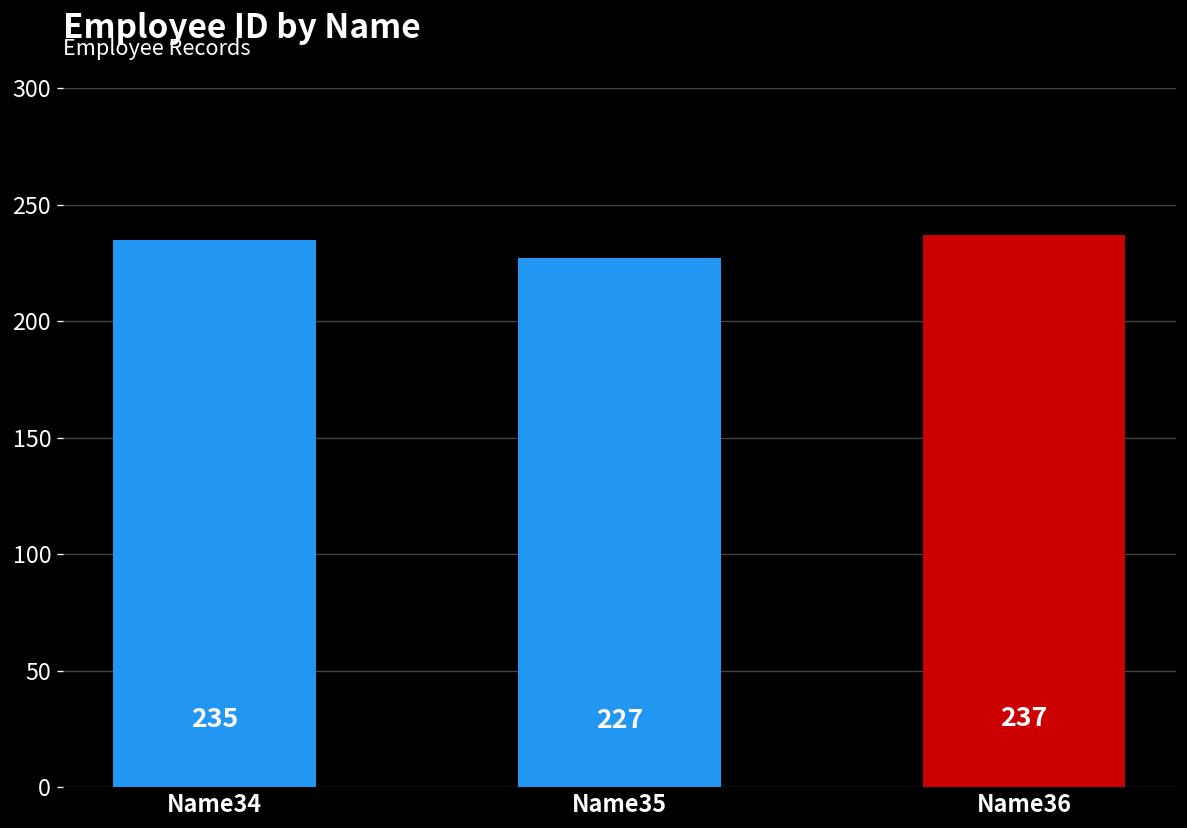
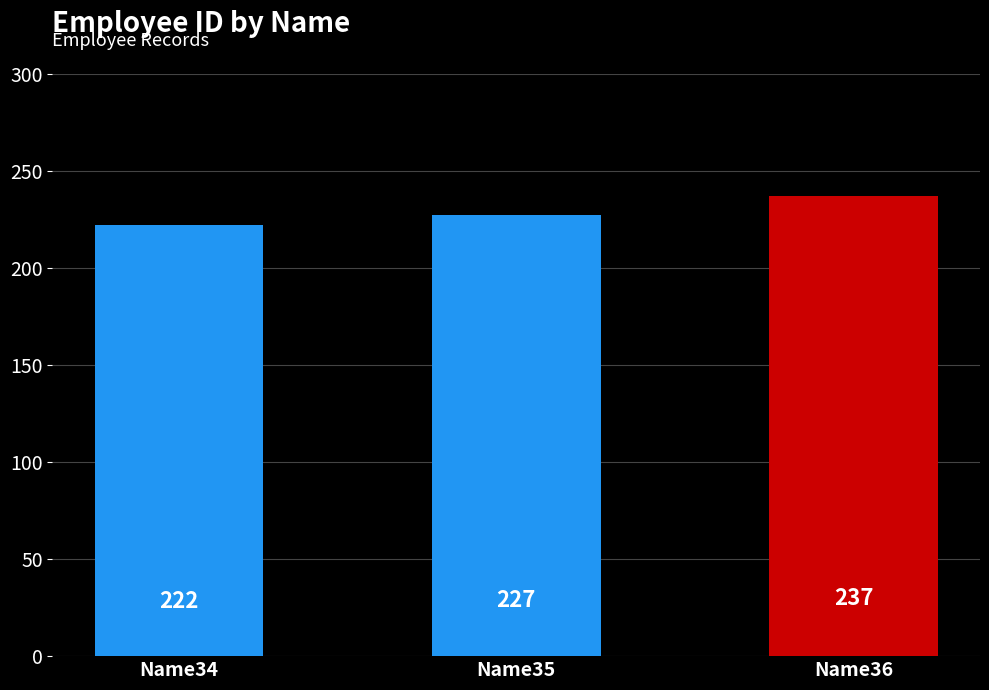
  {
-   "Name34": 235,
+   "Name34": 222,
    "Name35": 227,
    "Name36": 237
  }
